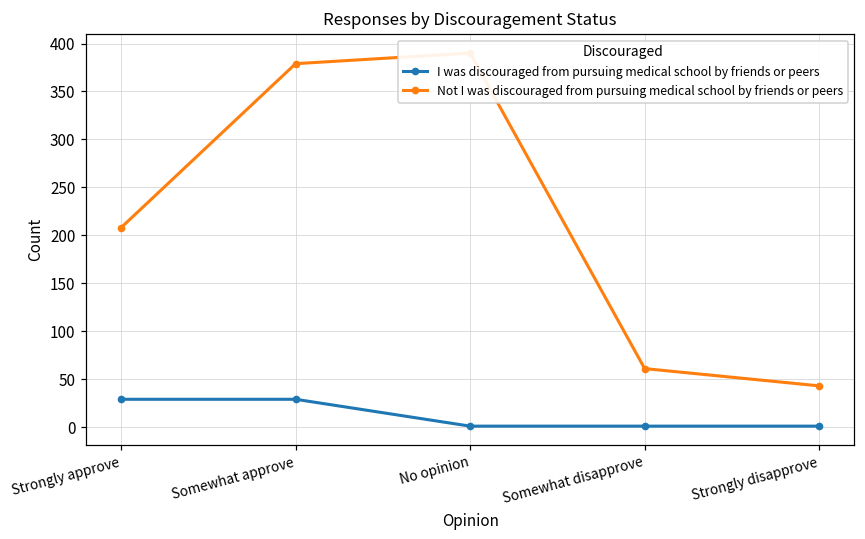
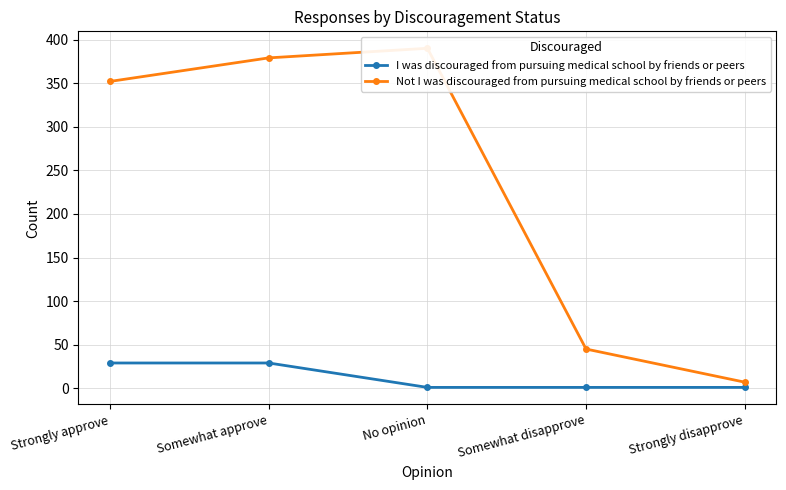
  {
    "I was discouraged from pursuing medical school by friends or peers": {
      "Strongly approve": 30,
      "Somewhat approve": 30,
      "No opinion": 0,
      "Somewhat disapprove": 0,
      "Strongly disapprove": 0
    },
    "Not I was discouraged from pursuing medical school by friends or peers": {
-     "Strongly approve": 210,
+     "Strongly approve": 350,
      "Somewhat approve": 380,
-     "Somewhat disapprove": 60,
-     "Strongly disapprove": 40
+     "Somewhat disapprove": 50,
+     "Strongly disapprove": 10
    }
  }
